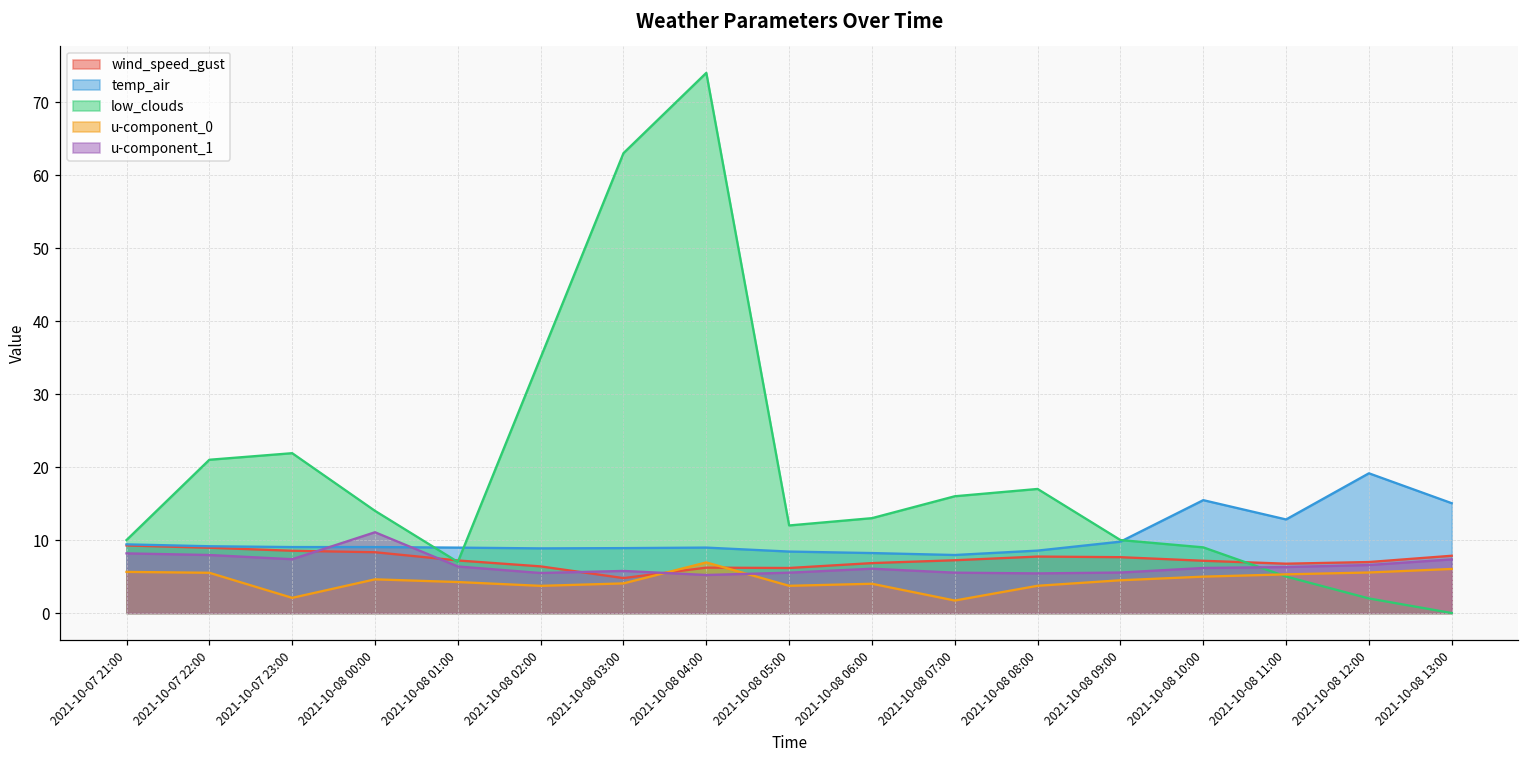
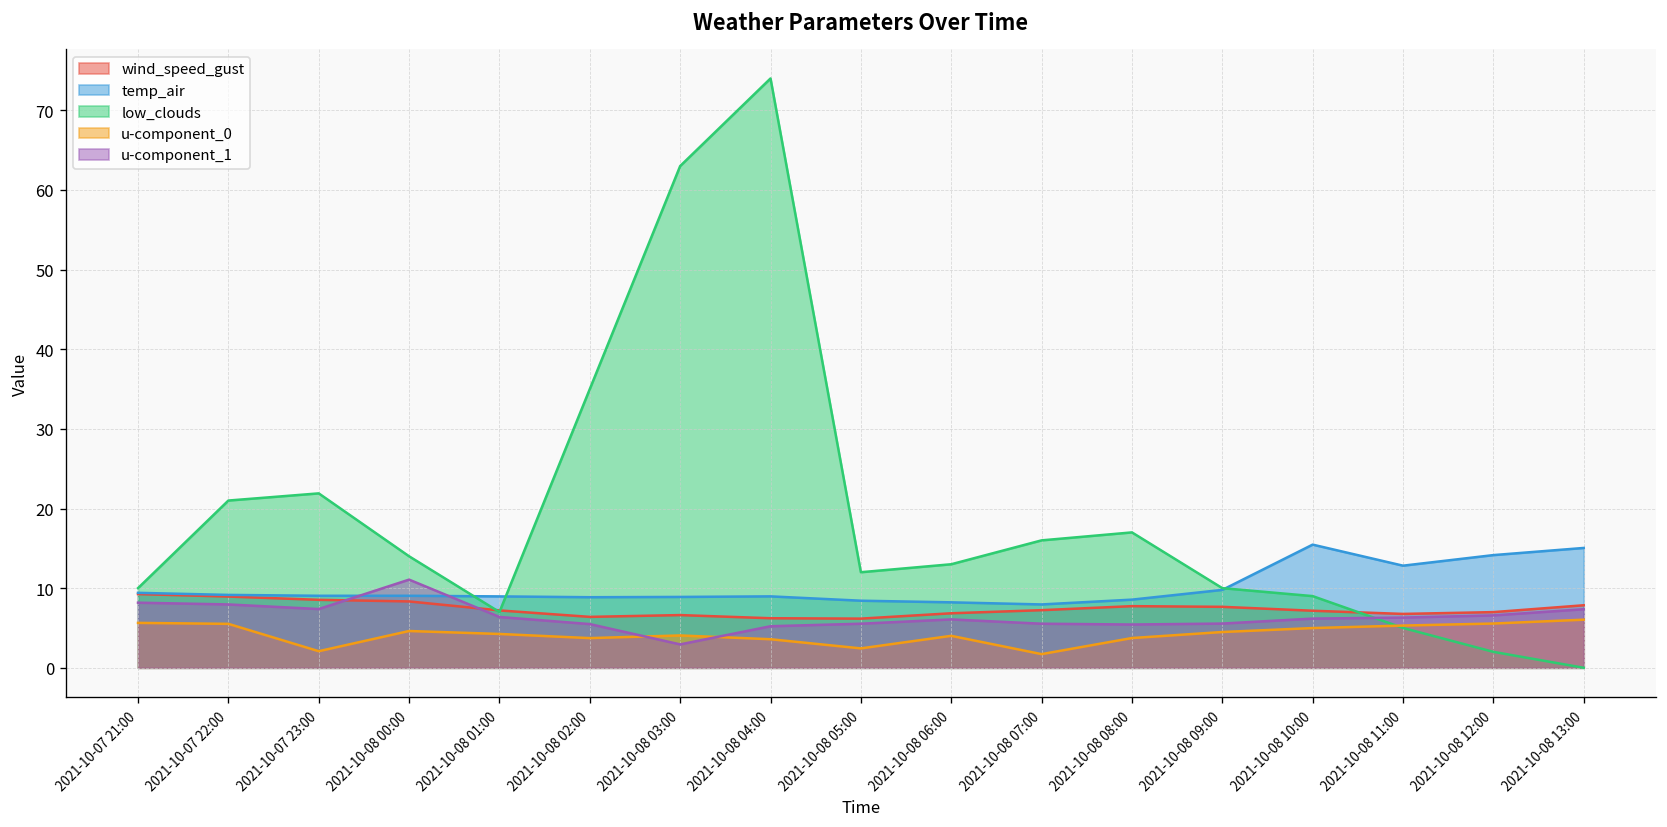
  {
    "wind_speed_gust": {
      "2021-10-07 23:00": 9,
      "2021-10-08 00:00": 8,
      "2021-10-08 02:00": 6,
-     "2021-10-08 03:00": 5,
+     "2021-10-08 03:00": 7,
      "2021-10-08 04:00": 6,
      "2021-10-08 05:00": 6,
      "2021-10-08 06:00": 7,
      "2021-10-08 07:00": 7,
      "2021-10-08 08:00": 8,
      "2021-10-08 09:00": 8,
      "2021-10-08 10:00": 7,
      "2021-10-08 11:00": 7,
      "2021-10-08 12:00": 7,
      "2021-10-08 13:00": 8
    },
    "temp_air": {
      "2021-10-07 23:00": 9,
      "2021-10-08 00:00": 9,
      "2021-10-08 01:00": 9,
      "2021-10-08 02:00": 9,
      "2021-10-08 03:00": 9,
      "2021-10-08 04:00": 9,
      "2021-10-08 05:00": 8,
      "2021-10-08 06:00": 8,
      "2021-10-08 07:00": 8,
      "2021-10-08 08:00": 9,
      "2021-10-08 10:00": 15,
      "2021-10-08 11:00": 13,
-     "2021-10-08 12:00": 19,
+     "2021-10-08 12:00": 14,
      "2021-10-08 13:00": 15
    },
    "low_clouds": {
      "2021-10-07 21:00": 10,
      "2021-10-07 22:00": 21,
      "2021-10-07 23:00": 22,
      "2021-10-08 00:00": 14,
      "2021-10-08 02:00": 35,
      "2021-10-08 03:00": 63,
      "2021-10-08 04:00": 74,
      "2021-10-08 05:00": 12,
      "2021-10-08 06:00": 13,
      "2021-10-08 07:00": 16,
      "2021-10-08 08:00": 17,
      "2021-10-08 10:00": 9,
      "2021-10-08 12:00": 2,
      "2021-10-08 13:00": 0
    },
    "u-component_0": {
      "2021-10-07 21:00": 6,
      "2021-10-07 22:00": 6,
      "2021-10-07 23:00": 2,
      "2021-10-08 00:00": 5,
      "2021-10-08 01:00": 4,
      "2021-10-08 02:00": 4,
      "2021-10-08 03:00": 4,
-     "2021-10-08 04:00": 7,
-     "2021-10-08 05:00": 4,
+     "2021-10-08 04:00": 4,
+     "2021-10-08 05:00": 2,
      "2021-10-08 06:00": 4,
      "2021-10-08 07:00": 2,
      "2021-10-08 08:00": 4,
      "2021-10-08 09:00": 4,
      "2021-10-08 10:00": 5,
      "2021-10-08 12:00": 6,
      "2021-10-08 13:00": 6
    },
    "u-component_1": {
      "2021-10-07 21:00": 8,
      "2021-10-07 22:00": 8,
      "2021-10-07 23:00": 7,
      "2021-10-08 00:00": 11,
      "2021-10-08 01:00": 6,
      "2021-10-08 02:00": 5,
-     "2021-10-08 03:00": 6,
+     "2021-10-08 03:00": 3,
      "2021-10-08 04:00": 5,
      "2021-10-08 05:00": 6,
      "2021-10-08 06:00": 6,
      "2021-10-08 07:00": 6,
      "2021-10-08 08:00": 5,
      "2021-10-08 09:00": 6,
      "2021-10-08 10:00": 6,
      "2021-10-08 11:00": 6,
      "2021-10-08 12:00": 7,
      "2021-10-08 13:00": 7
    }
  }
